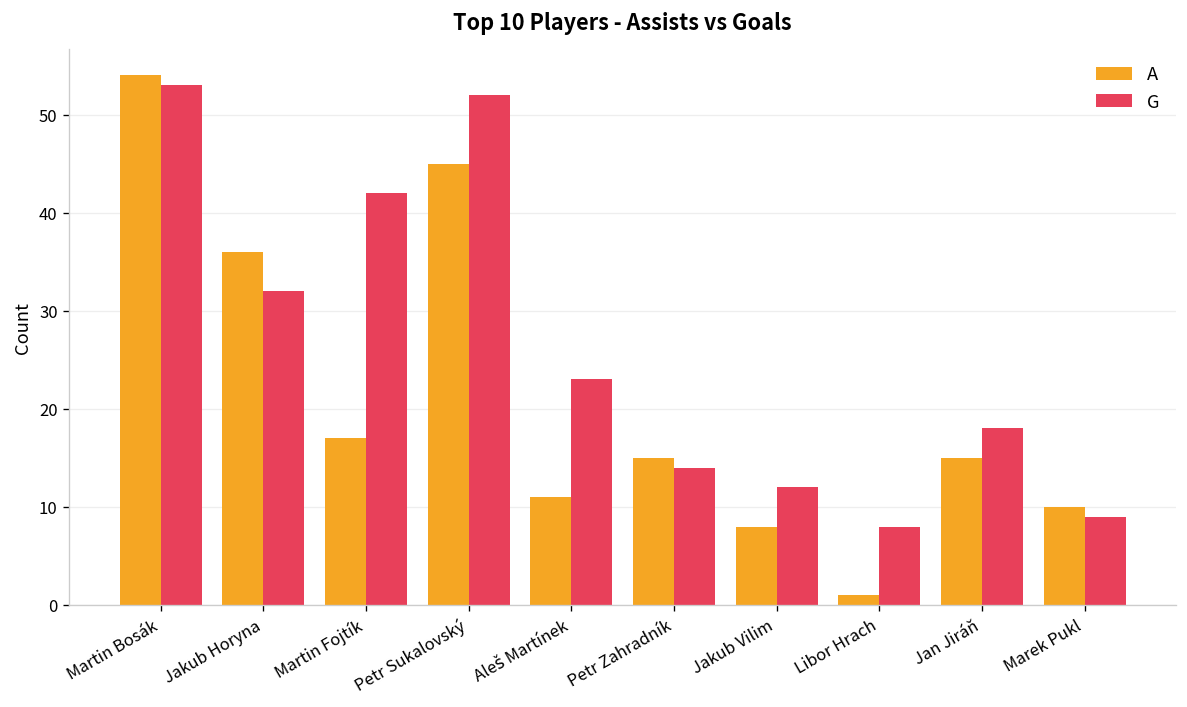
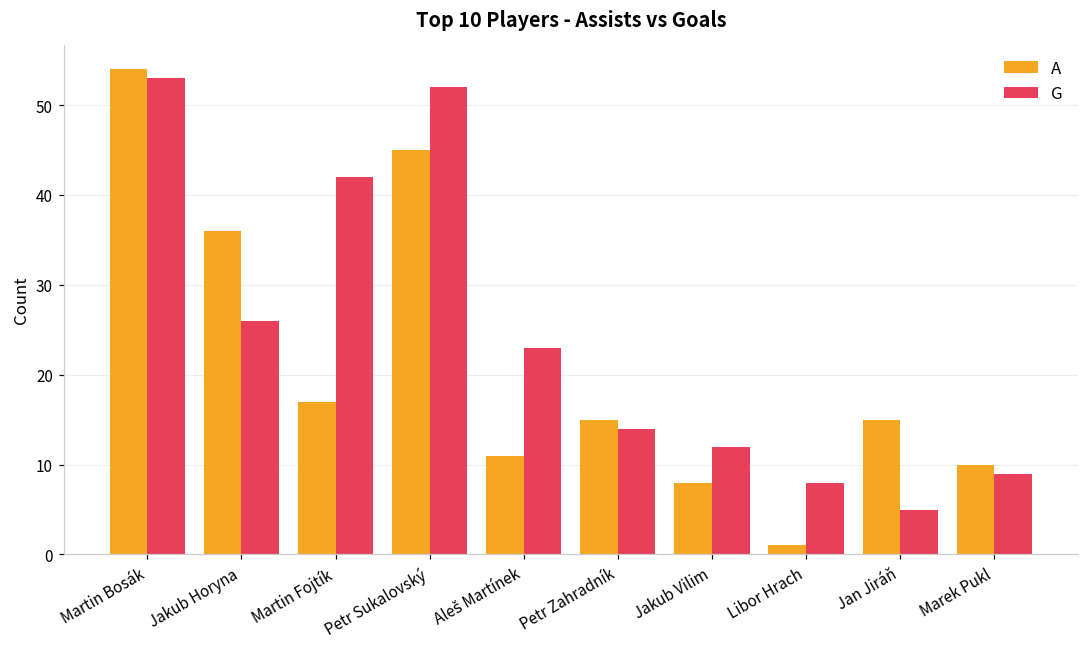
  {
    "A": {
      "Martin Bosák": 54,
      "Jakub Horyna": 36,
      "Martin Fojtík": 17,
      "Petr Sukalovský": 45,
      "Aleš Martínek": 11,
      "Petr Zahradník": 15,
      "Jakub Vilim": 8,
      "Libor Hrach": 1,
      "Jan Jiráň": 15,
      "Marek Pukl": 10
    },
    "G": {
      "Martin Bosák": 53,
-     "Jakub Horyna": 32,
+     "Jakub Horyna": 26,
      "Martin Fojtík": 42,
      "Petr Sukalovský": 52,
      "Aleš Martínek": 23,
      "Petr Zahradník": 14,
      "Jakub Vilim": 12,
      "Libor Hrach": 8,
-     "Jan Jiráň": 18,
+     "Jan Jiráň": 5,
      "Marek Pukl": 9
    }
  }
